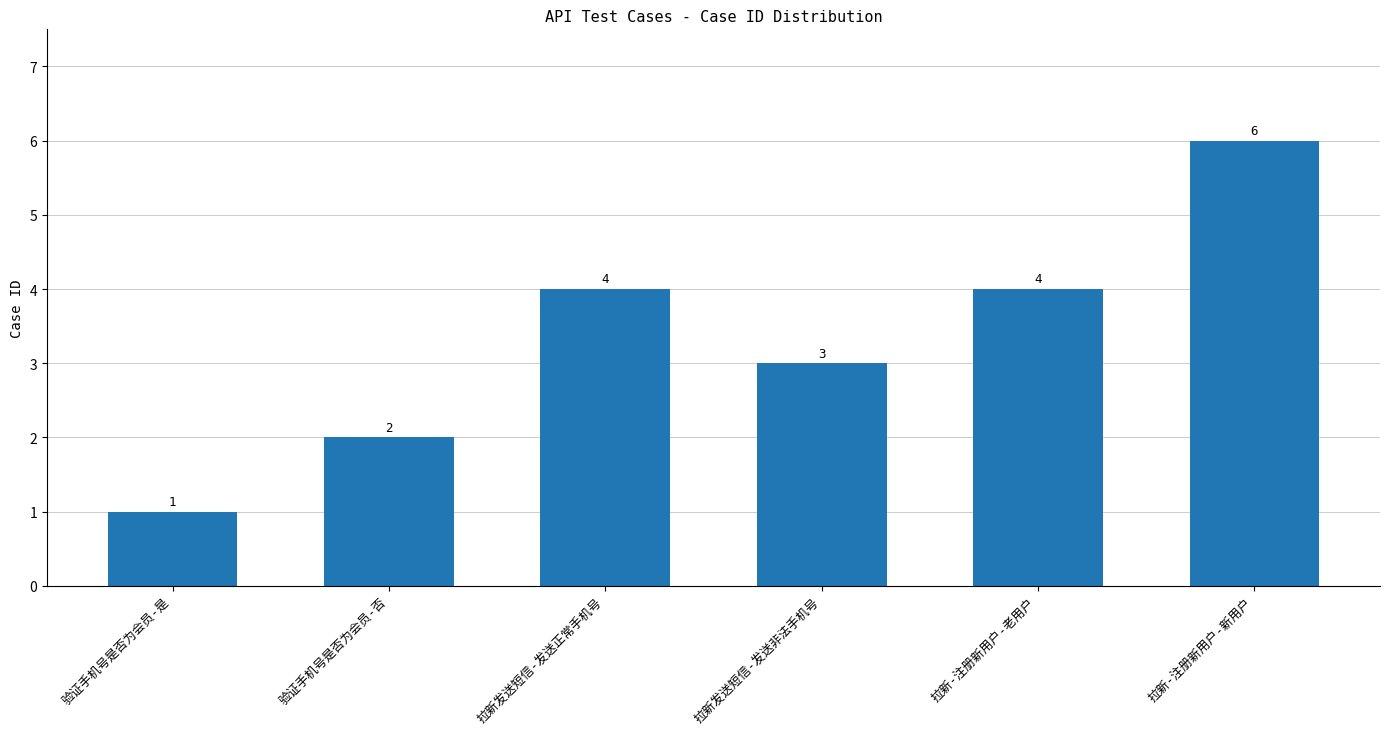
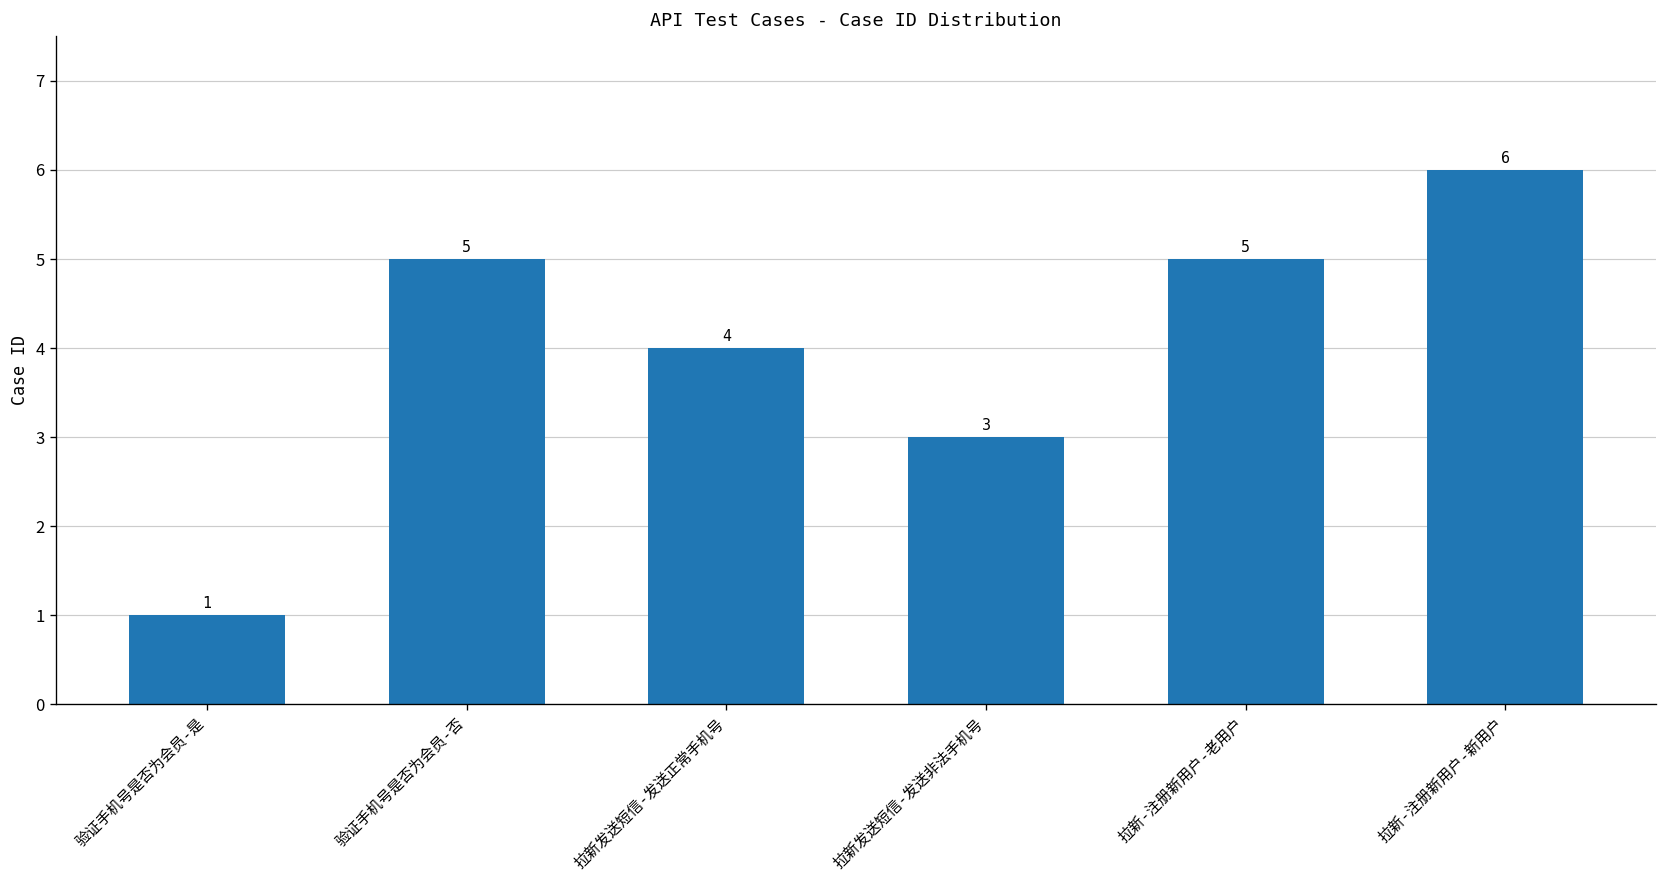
  {
    "验证手机号是否为会员-是": 1,
-   "验证手机号是否为会员-否": 2,
+   "验证手机号是否为会员-否": 5,
    "拉新发送短信-发送正常手机号": 4,
    "拉新发送短信-发送非法手机号": 3,
-   "拉新-注册新用户-老用户": 4,
+   "拉新-注册新用户-老用户": 5,
    "拉新-注册新用户-新用户": 6
  }
